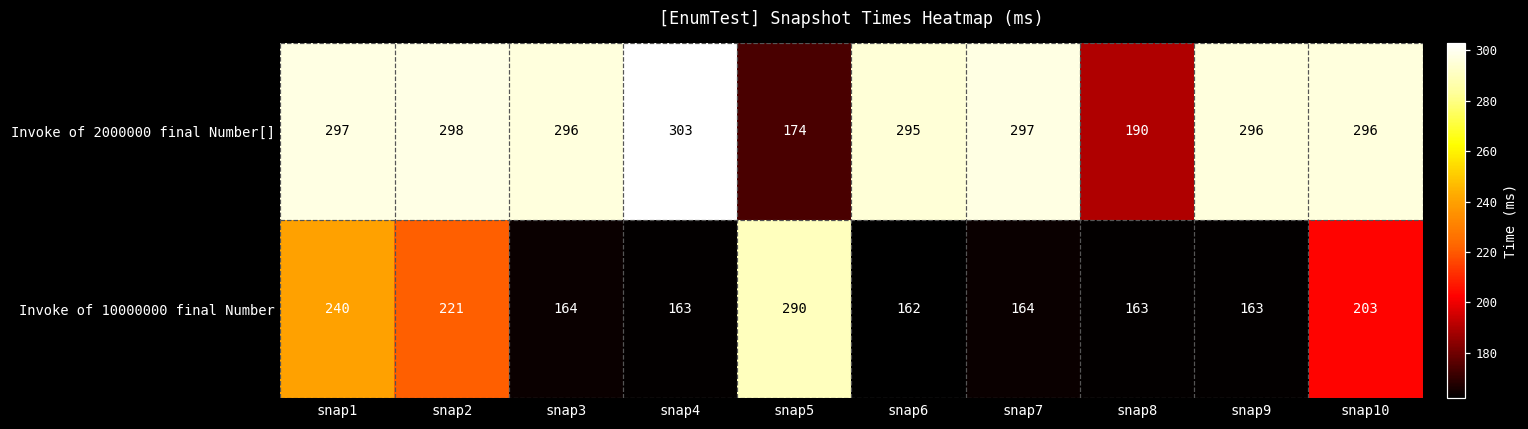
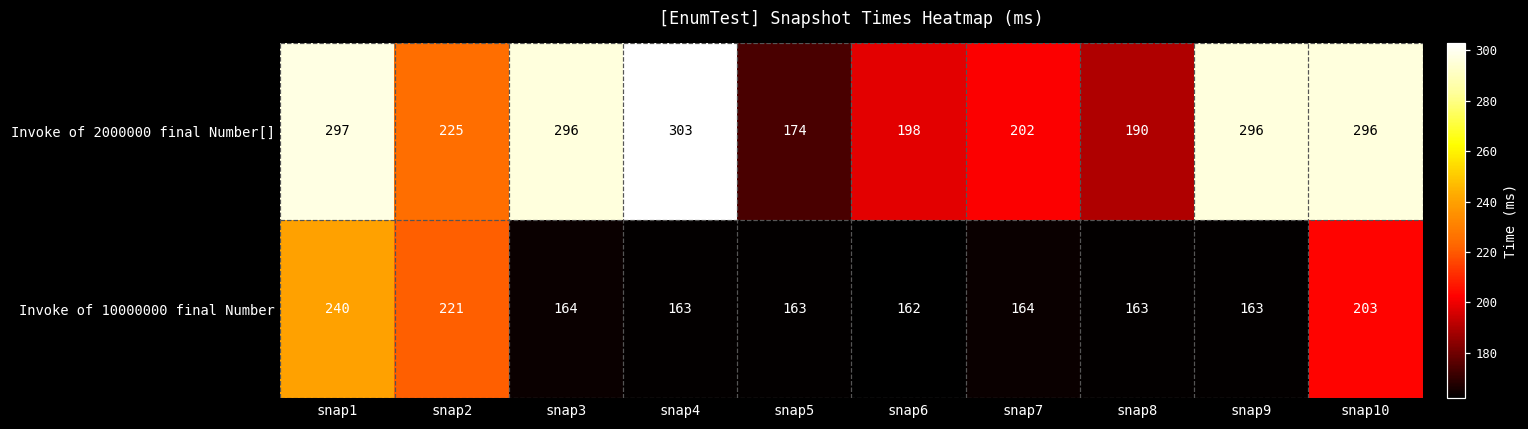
  {
    "Invoke of 2000000 final Number[]": {
      "snap1": 297,
-     "snap2": 298,
+     "snap2": 225,
      "snap3": 296,
      "snap4": 303,
      "snap5": 174,
-     "snap6": 295,
-     "snap7": 297,
+     "snap6": 198,
+     "snap7": 202,
      "snap8": 190,
      "snap9": 296,
      "snap10": 296
    },
    "Invoke of 10000000 final Number": {
      "snap1": 240,
      "snap2": 221,
      "snap3": 164,
      "snap4": 163,
-     "snap5": 290,
+     "snap5": 163,
      "snap6": 162,
      "snap7": 164,
      "snap8": 163,
      "snap9": 163,
      "snap10": 203
    }
  }
